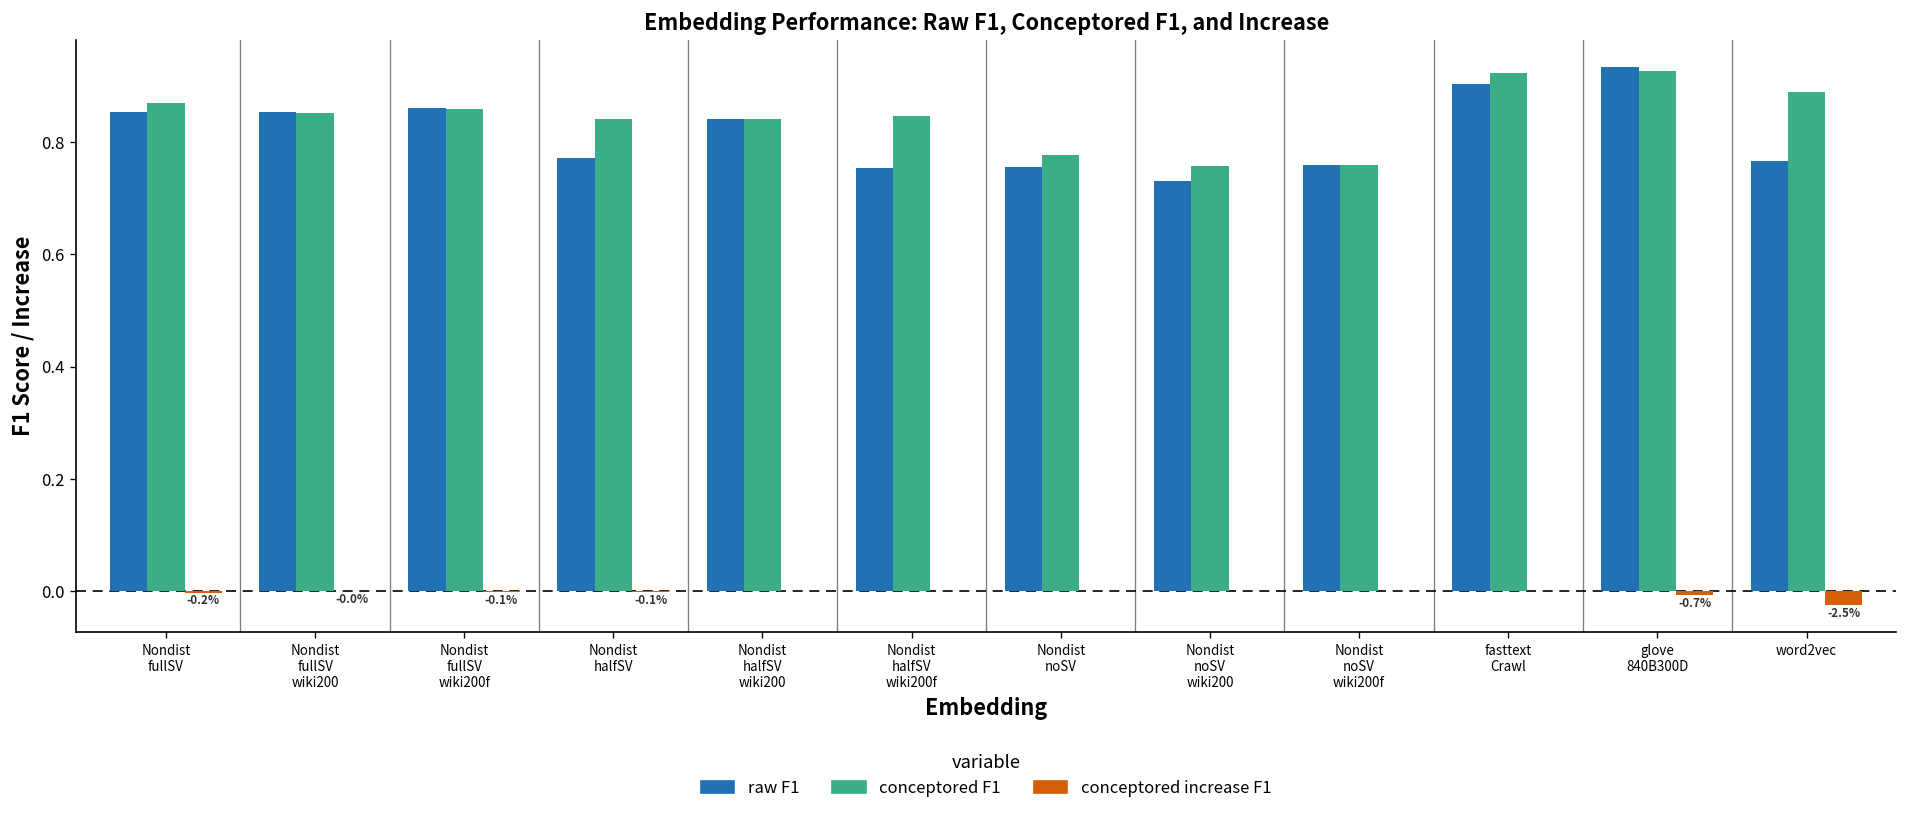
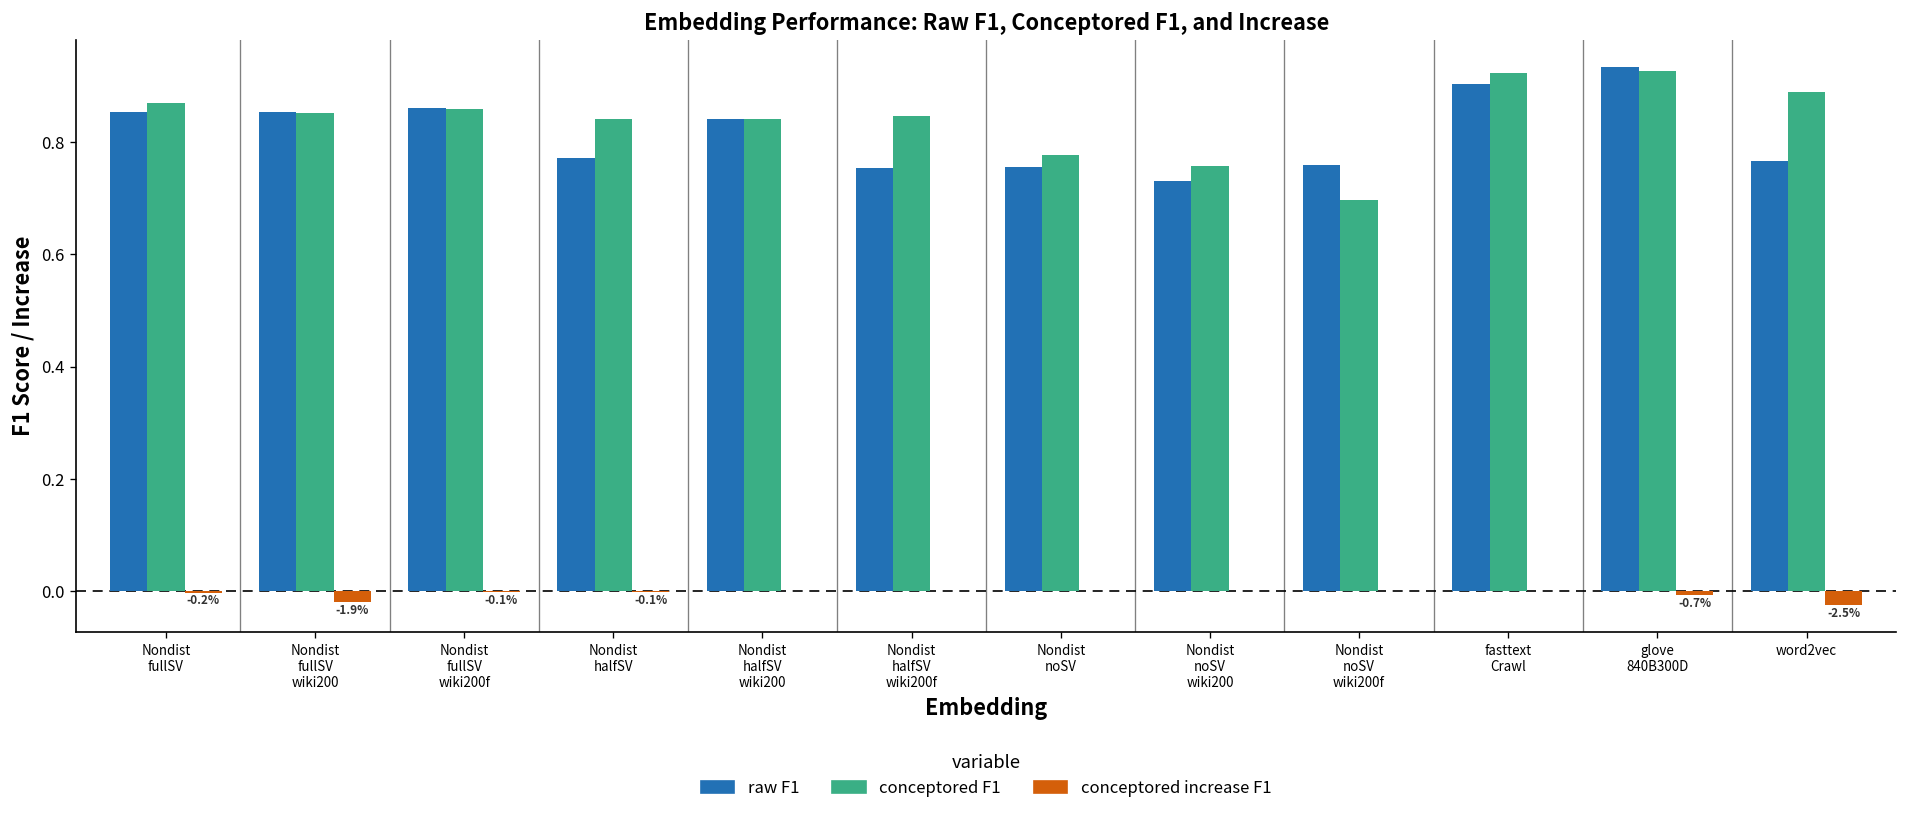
  {
    "raw F1": {
      "Nondist fullSV": "0.85",
      "Nondist fullSV wiki200": "0.85",
      "Nondist fullSV wiki200f": "0.86",
      "Nondist halfSV": "0.77",
      "Nondist halfSV wiki200": "0.84",
      "Nondist halfSV wiki200f": "0.75",
      "Nondist noSV": "0.76",
      "Nondist noSV wiki200": "0.73",
      "Nondist noSV wiki200f": "0.76",
      "fasttext Crawl": "0.90",
      "glove 840B300D": "0.93",
      "word2vec": "0.77"
    },
    "conceptored F1": {
      "Nondist fullSV": "0.87",
      "Nondist fullSV wiki200": "0.85",
      "Nondist fullSV wiki200f": "0.86",
      "Nondist halfSV": "0.84",
      "Nondist halfSV wiki200": "0.84",
      "Nondist halfSV wiki200f": "0.85",
      "Nondist noSV": "0.78",
      "Nondist noSV wiki200": "0.76",
-     "Nondist noSV wiki200f": "0.76",
+     "Nondist noSV wiki200f": "0.70",
      "fasttext Crawl": "0.92",
      "glove 840B300D": "0.93",
      "word2vec": "0.89"
    },
    "conceptored increase F1": {
      "Nondist fullSV": "-0.2%",
-     "Nondist fullSV wiki200": "-0.0%",
+     "Nondist fullSV wiki200": "-1.9%",
      "Nondist fullSV wiki200f": "-0.1%",
      "Nondist halfSV": "-0.1%",
      "glove 840B300D": "-0.7%",
      "word2vec": "-2.5%"
    }
  }
